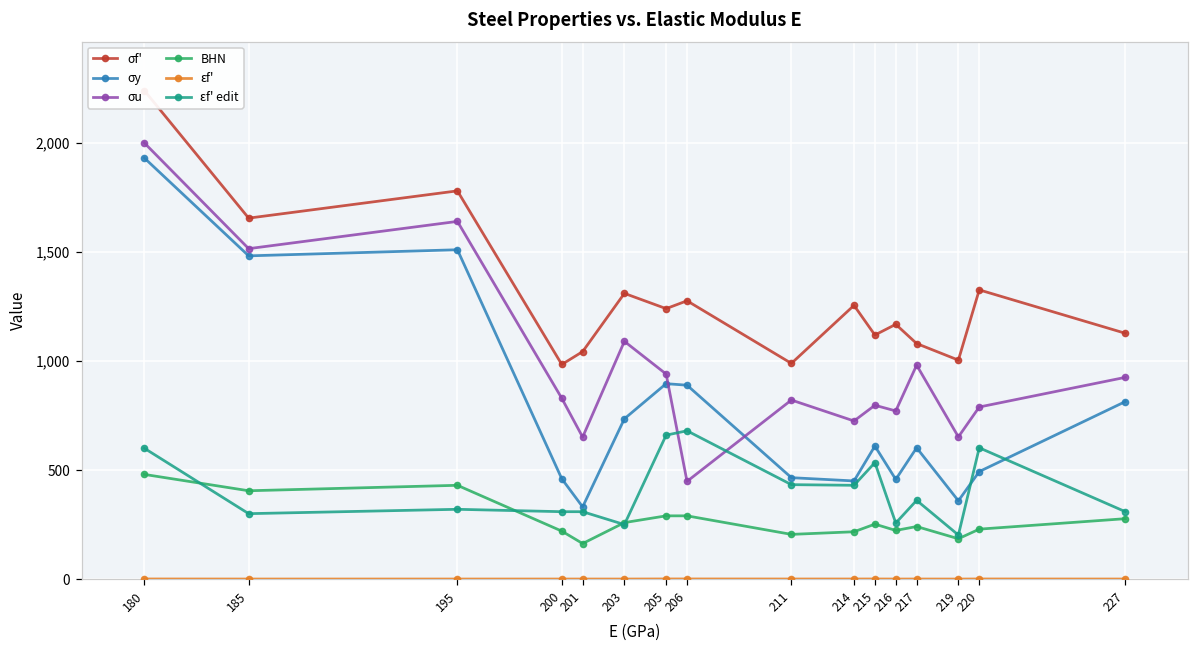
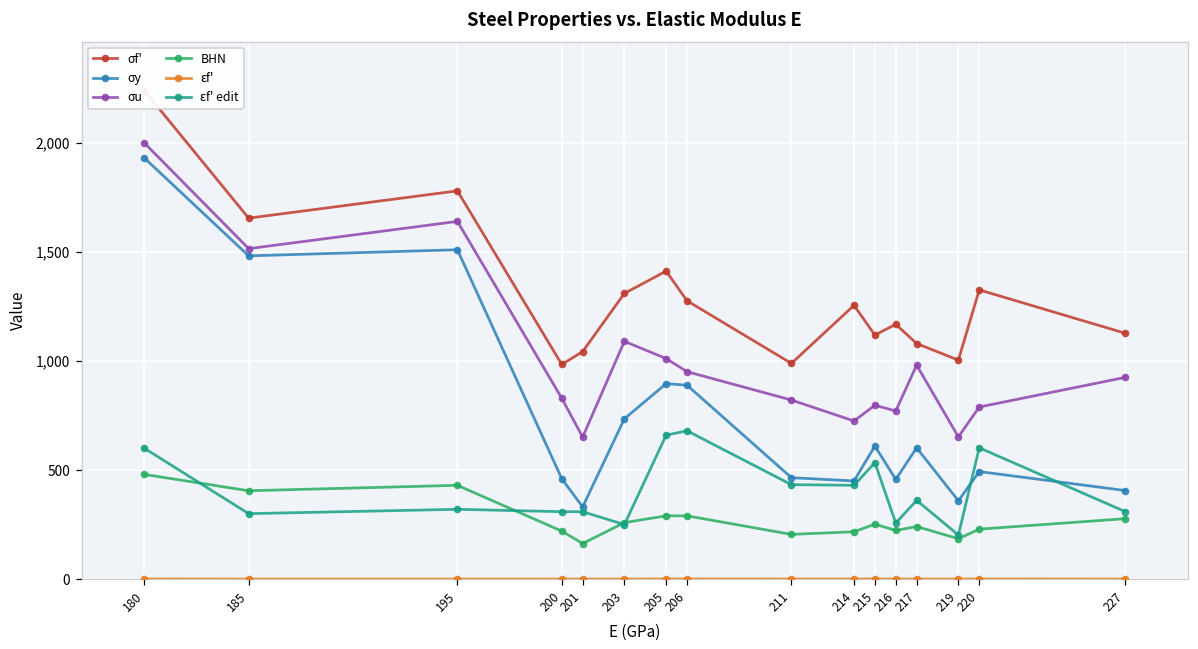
  {
    "σf'": {
      "185": "1,660",
      "195": "1,780",
      "200": "980",
      "201": "1,040",
      "203": "1,310",
-     "205": "1,240",
+     "205": "1,410",
      "206": "1,280",
      "211": "990",
      "214": "1,260",
      "215": "1,120",
      "216": "1,170",
      "217": "1,080",
      "219": "1,000",
      "220": "1,330",
      "227": "1,130"
    },
    "σy": {
      "180": "1,930",
      "185": "1,480",
      "195": "1,510",
      "200": "460",
      "201": "330",
      "203": "740",
      "205": "900",
      "206": "890",
      "211": "470",
      "214": "450",
      "215": "610",
      "216": "460",
      "217": "600",
      "219": "360",
      "220": "490",
-     "227": "810"
+     "227": "410"
    },
    "σu": {
      "180": "2,000",
      "185": "1,520",
      "195": "1,640",
      "200": "830",
      "201": "650",
      "203": "1,090",
-     "205": "940",
-     "206": "450",
+     "205": "1,010",
+     "206": "950",
      "211": "820",
      "214": "730",
      "215": "800",
      "216": "770",
      "217": "980",
      "219": "650",
      "220": "790",
      "227": "930"
    },
    "εf'": {
      "180": "0",
      "185": "0",
      "195": "0",
      "200": "0",
      "201": "0",
      "203": "0",
      "205": "0",
      "206": "0",
      "211": "0",
      "214": "0",
      "215": "0",
      "216": "0",
      "217": "0",
      "219": "0",
      "220": "0",
      "227": "0"
    }
  }
